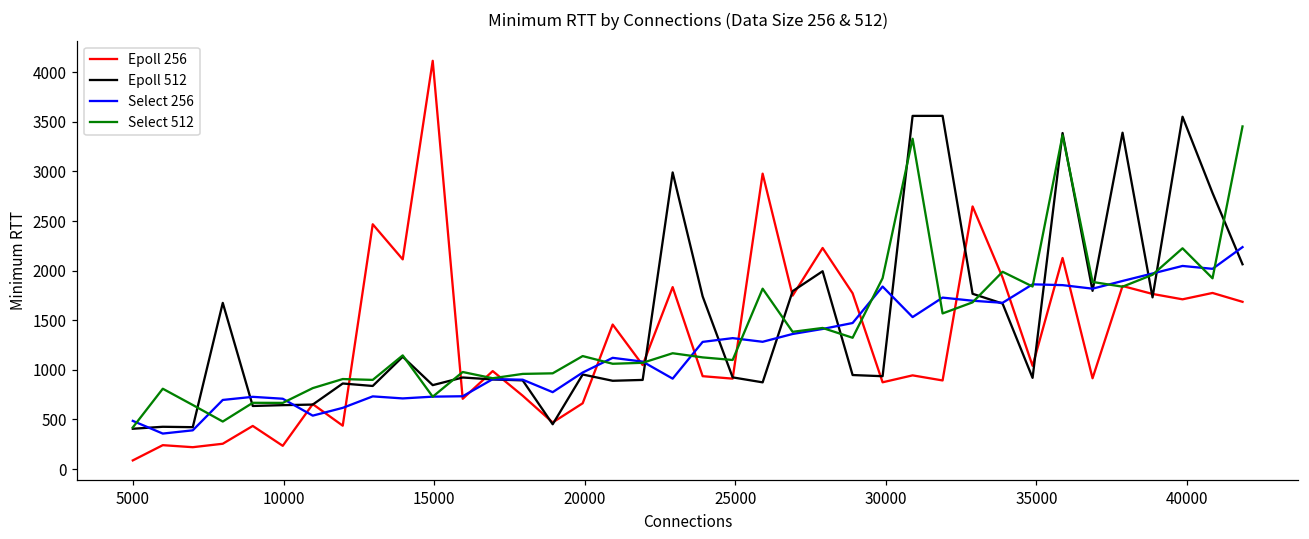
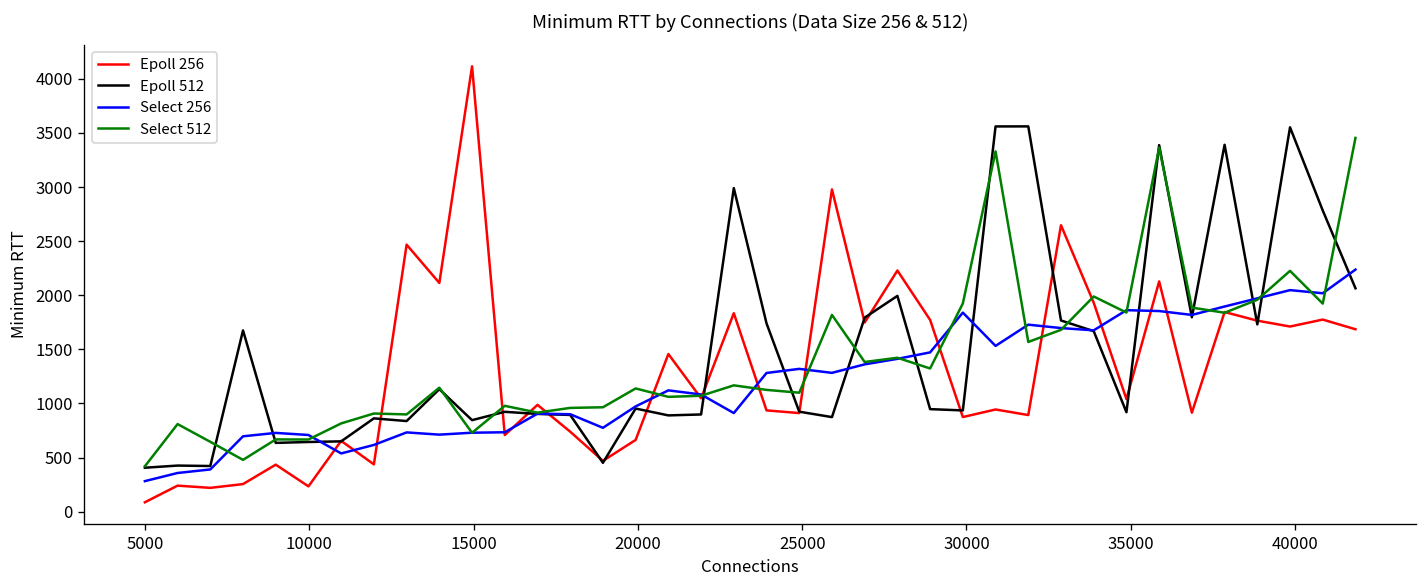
  {
    "Epoll 256": {
      "5000": 100
    },
    "Select 256": {
-     "5000": 500
+     "5000": 300
    }
  }
